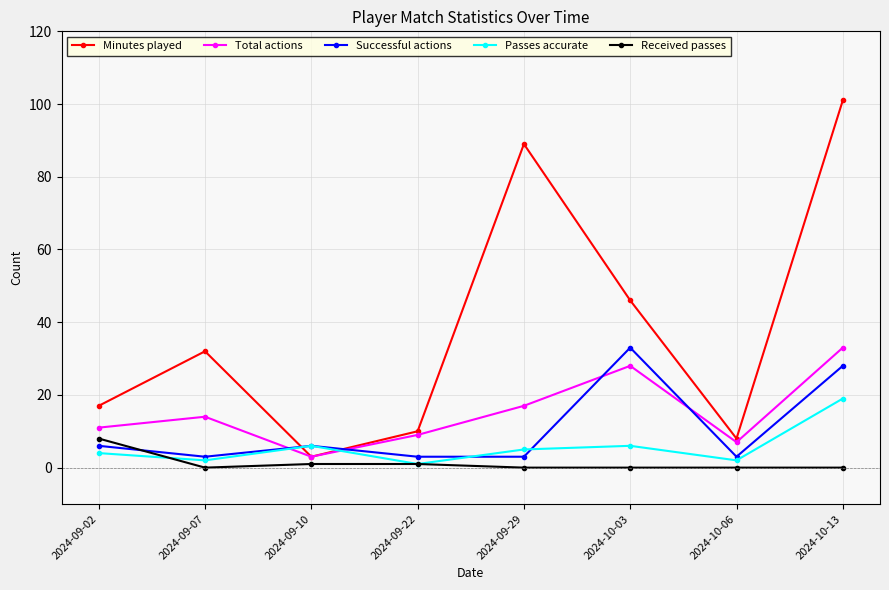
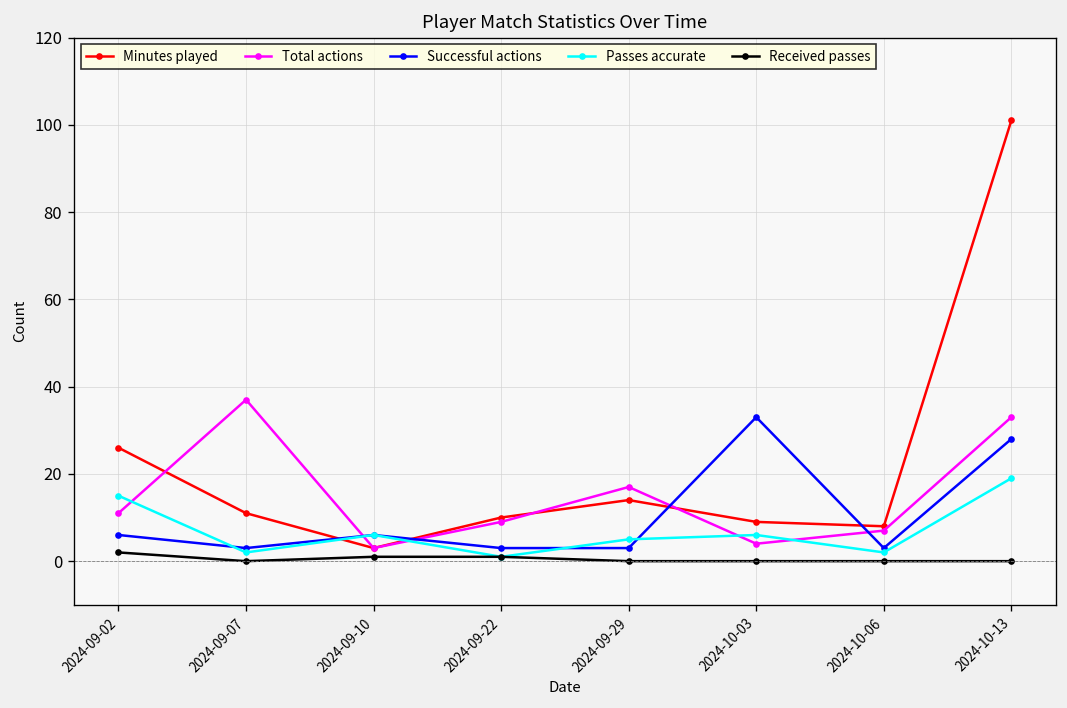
  {
    "Minutes played": {
-     "2024-09-02": 17,
-     "2024-09-07": 32,
+     "2024-09-02": 26,
+     "2024-09-07": 11,
      "2024-09-22": 10,
-     "2024-09-29": 89,
-     "2024-10-03": 46,
+     "2024-09-29": 14,
+     "2024-10-03": 9,
      "2024-10-06": 8,
      "2024-10-13": 101
    },
    "Total actions": {
      "2024-09-02": 11,
-     "2024-09-07": 14,
+     "2024-09-07": 37,
      "2024-09-22": 9,
      "2024-09-29": 17,
-     "2024-10-03": 28,
+     "2024-10-03": 4,
      "2024-10-06": 7,
      "2024-10-13": 33
    },
    "Successful actions": {
      "2024-09-02": 6,
      "2024-09-07": 3,
      "2024-09-22": 3,
      "2024-09-29": 3,
      "2024-10-03": 33,
      "2024-10-06": 3,
      "2024-10-13": 28
    },
    "Passes accurate": {
-     "2024-09-02": 4,
+     "2024-09-02": 15,
      "2024-09-07": 2,
      "2024-09-29": 5,
      "2024-10-03": 6,
      "2024-10-06": 2,
      "2024-10-13": 19
    },
    "Received passes": {
-     "2024-09-02": 8,
+     "2024-09-02": 2,
      "2024-09-07": 0,
      "2024-09-10": 1,
      "2024-09-29": 0,
      "2024-10-03": 0,
      "2024-10-06": 0,
      "2024-10-13": 0
    }
  }
